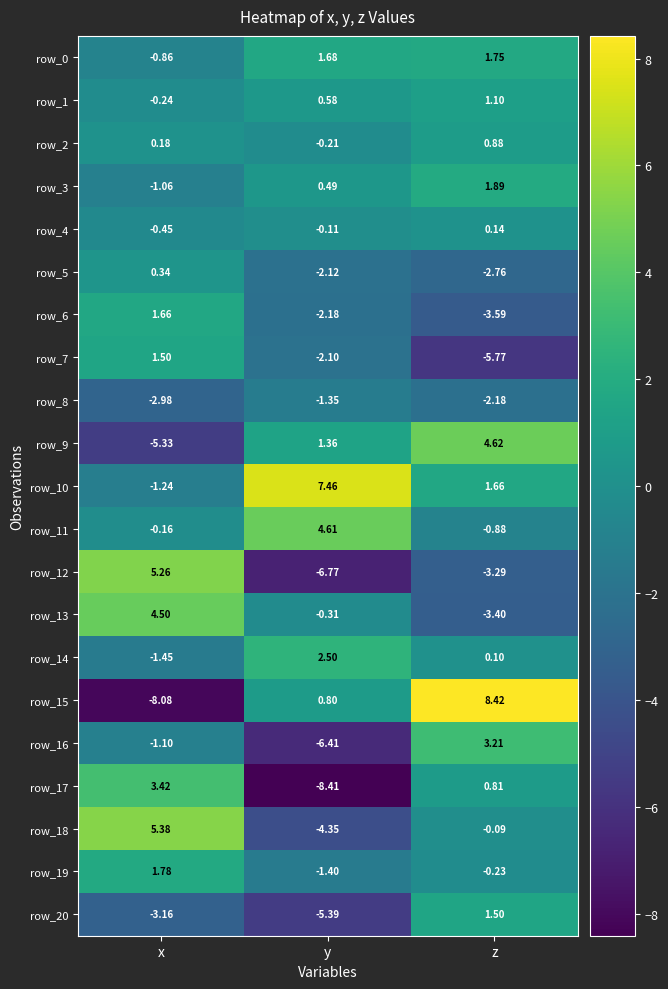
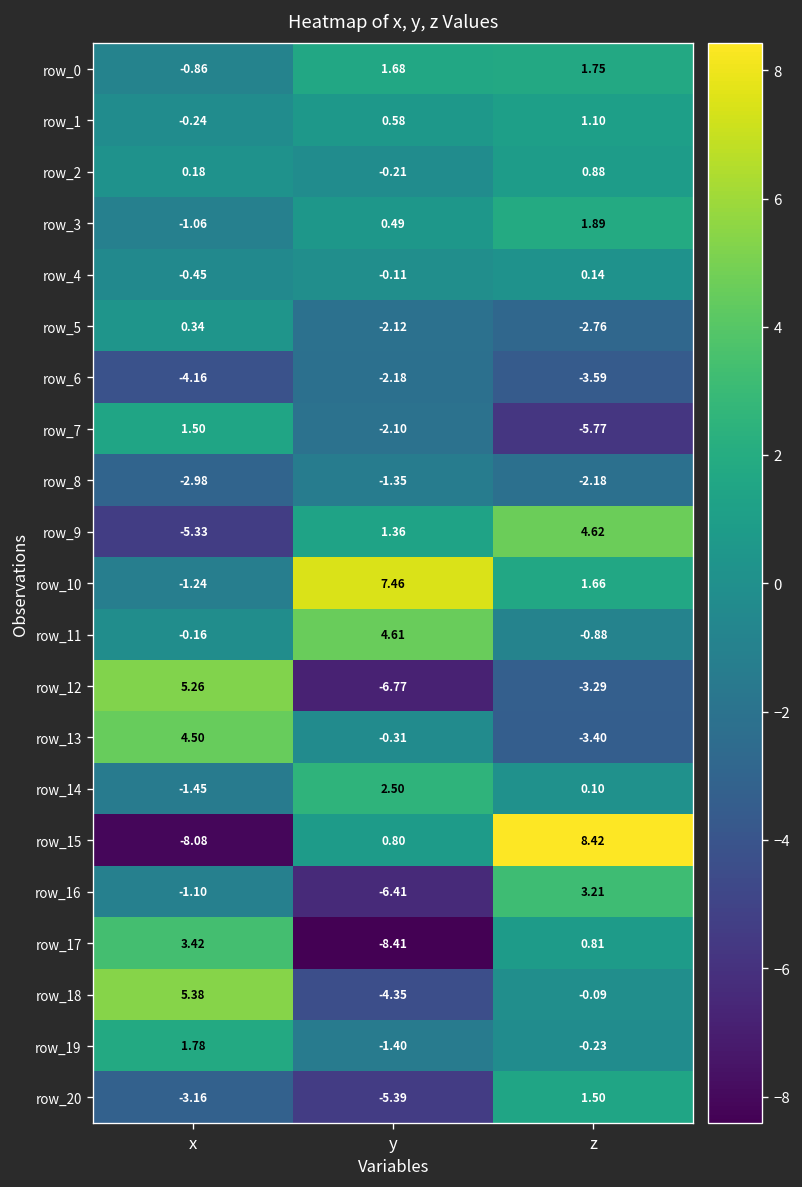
  {
    "row_0": {
      "x": -0.86,
      "y": 1.68,
      "z": 1.75
    },
    "row_1": {
      "x": -0.24,
      "y": 0.58,
      "z": 1.10
    },
    "row_2": {
      "x": 0.18,
      "y": -0.21,
      "z": 0.88
    },
    "row_3": {
      "x": -1.06,
      "y": 0.49,
      "z": 1.89
    },
    "row_4": {
      "x": -0.45,
      "y": -0.11,
      "z": 0.14
    },
    "row_5": {
      "x": 0.34,
      "y": -2.12,
      "z": -2.76
    },
    "row_6": {
-     "x": 1.66,
+     "x": -4.16,
      "y": -2.18,
      "z": -3.59
    },
    "row_7": {
      "x": 1.50,
      "y": -2.10,
      "z": -5.77
    },
    "row_8": {
      "x": -2.98,
      "y": -1.35,
      "z": -2.18
    },
    "row_9": {
      "x": -5.33,
      "y": 1.36,
      "z": 4.62
    },
    "row_10": {
      "x": -1.24,
      "y": 7.46,
      "z": 1.66
    },
    "row_11": {
      "x": -0.16,
      "y": 4.61,
      "z": -0.88
    },
    "row_12": {
      "x": 5.26,
      "y": -6.77,
      "z": -3.29
    },
    "row_13": {
      "x": 4.50,
      "y": -0.31,
      "z": -3.40
    },
    "row_14": {
      "x": -1.45,
      "y": 2.50,
      "z": 0.10
    },
    "row_15": {
      "x": -8.08,
      "y": 0.80,
      "z": 8.42
    },
    "row_16": {
      "x": -1.10,
      "y": -6.41,
      "z": 3.21
    },
    "row_17": {
      "x": 3.42,
      "y": -8.41,
      "z": 0.81
    },
    "row_18": {
      "x": 5.38,
      "y": -4.35,
      "z": -0.09
    },
    "row_19": {
      "x": 1.78,
      "y": -1.40,
      "z": -0.23
    },
    "row_20": {
      "x": -3.16,
      "y": -5.39,
      "z": 1.50
    }
  }
